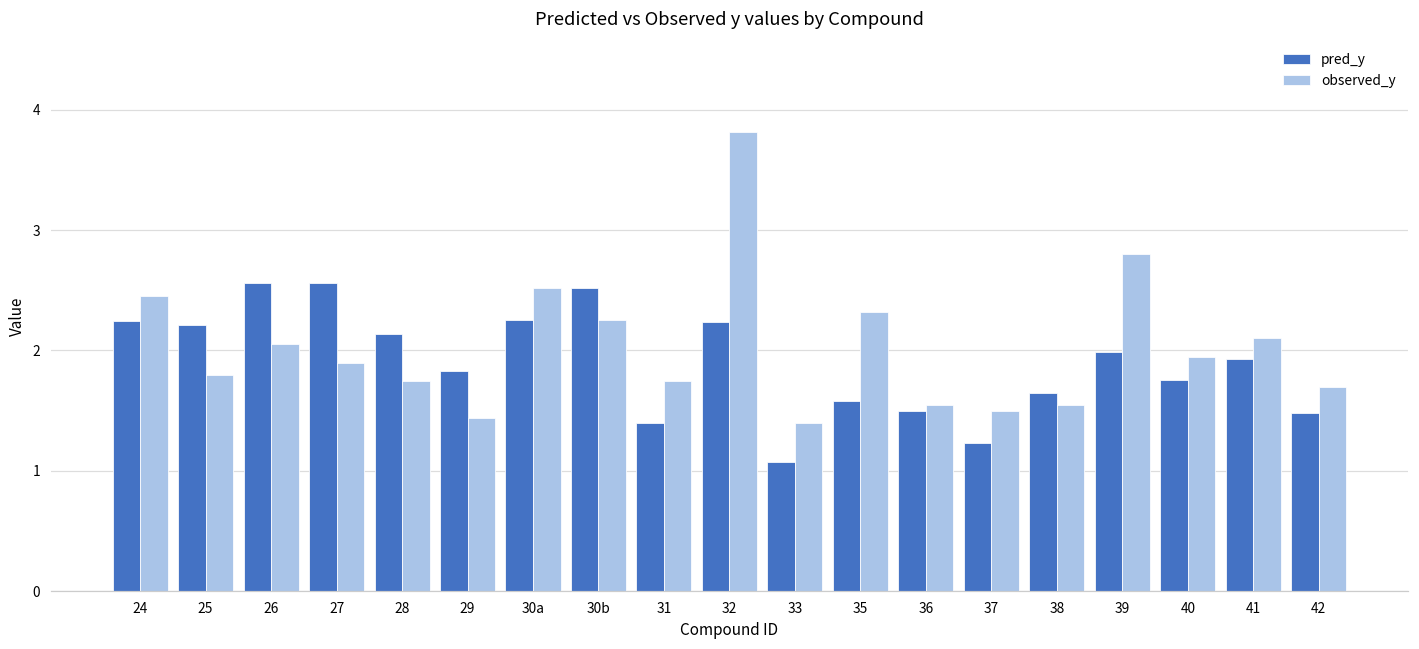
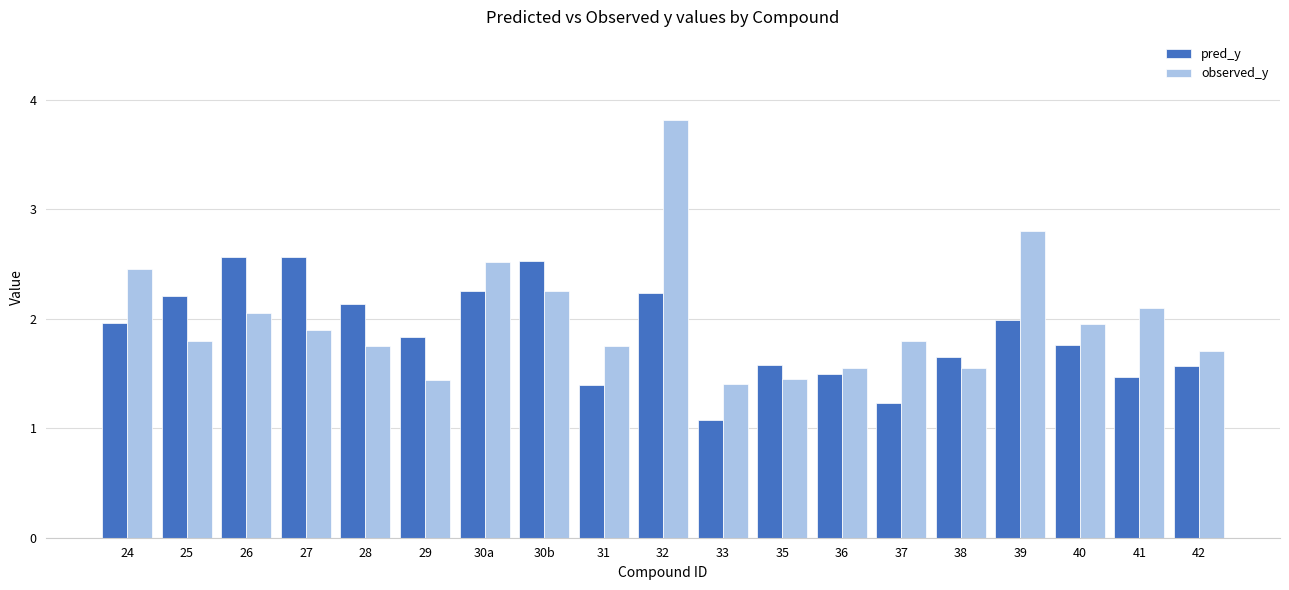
  {
    "pred_y": {
-     "24": 2.25,
+     "24": 1.96,
      "25": 2.21,
      "26": 2.56,
      "27": 2.56,
      "28": 2.13,
      "29": 1.83,
      "30a": 2.25,
      "30b": 2.52,
      "31": 1.40,
      "32": 2.23,
      "33": 1.07,
      "35": 1.58,
      "36": 1.50,
      "37": 1.23,
      "38": 1.65,
      "39": 1.98,
      "40": 1.76,
-     "41": 1.93,
-     "42": 1.49
+     "41": 1.47,
+     "42": 1.57
    },
    "observed_y": {
      "24": 2.45,
      "25": 1.80,
      "26": 2.05,
      "27": 1.90,
      "28": 1.75,
      "29": 1.44,
      "30a": 2.52,
      "30b": 2.25,
      "31": 1.75,
      "32": 3.81,
      "33": 1.40,
-     "35": 2.32,
+     "35": 1.45,
      "36": 1.55,
-     "37": 1.5,
+     "37": 1.8,
      "38": 1.55,
      "39": 2.80,
      "40": 1.95,
      "41": 2.10,
      "42": 1.70
    }
  }
